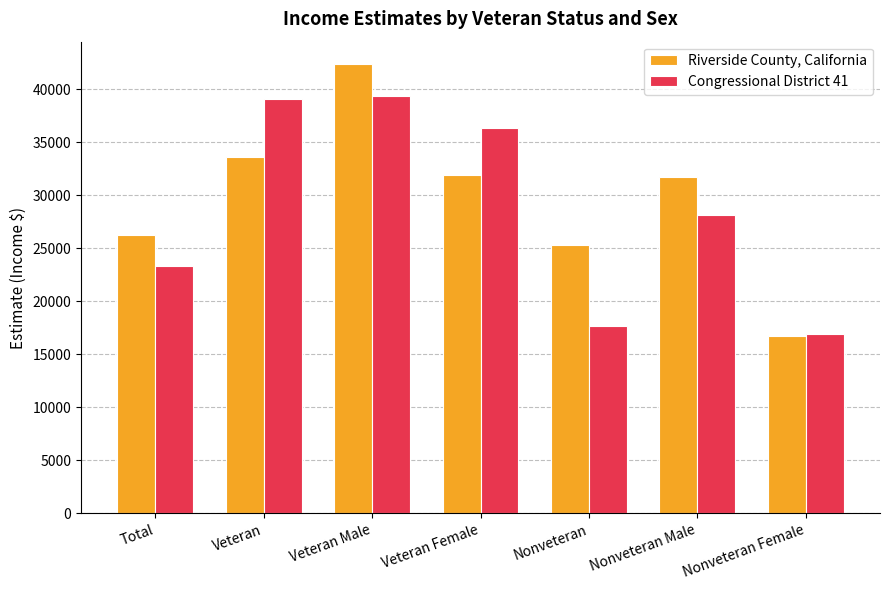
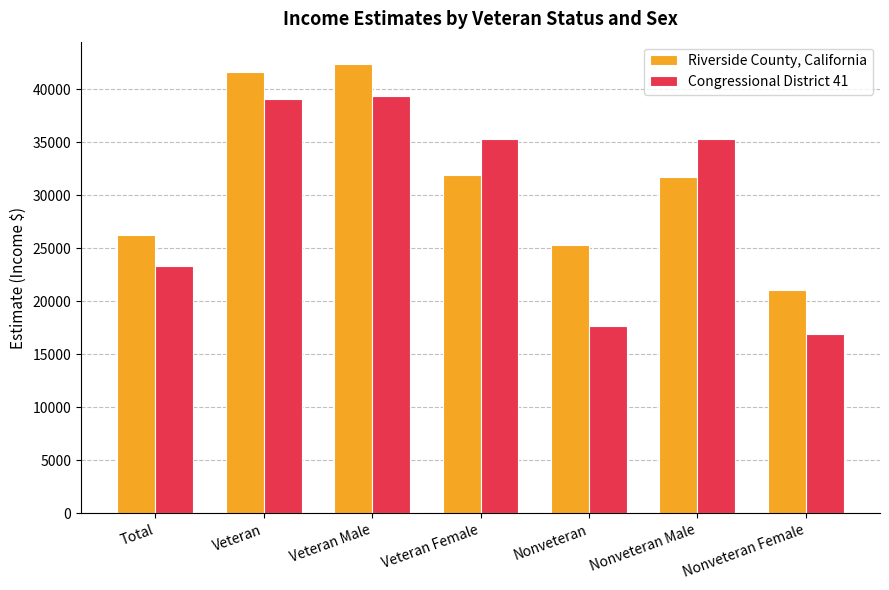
  {
    "Riverside County, California": {
      "Total": 26200,
-     "Veteran": 33600,
+     "Veteran": 41700,
      "Veteran Male": 42400,
      "Veteran Female": 31900,
      "Nonveteran": 25300,
      "Nonveteran Male": 31700,
-     "Nonveteran Female": 16700
+     "Nonveteran Female": 21000
    },
    "Congressional District 41": {
      "Total": 23300,
      "Veteran": 39100,
      "Veteran Male": 39400,
-     "Veteran Female": 36400,
+     "Veteran Female": 35300,
      "Nonveteran": 17700,
-     "Nonveteran Male": 28200,
+     "Nonveteran Male": 35300,
      "Nonveteran Female": 16900
    }
  }
